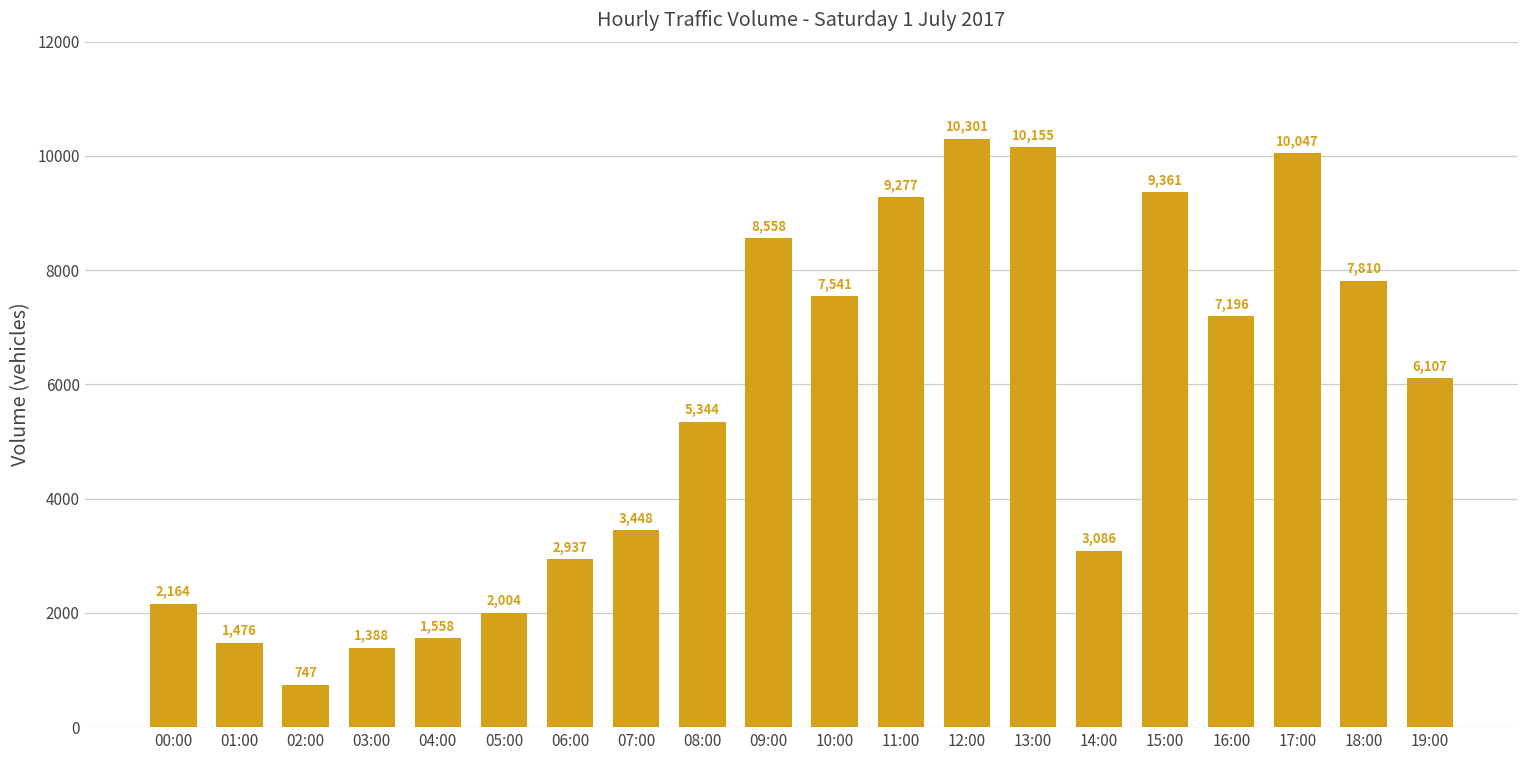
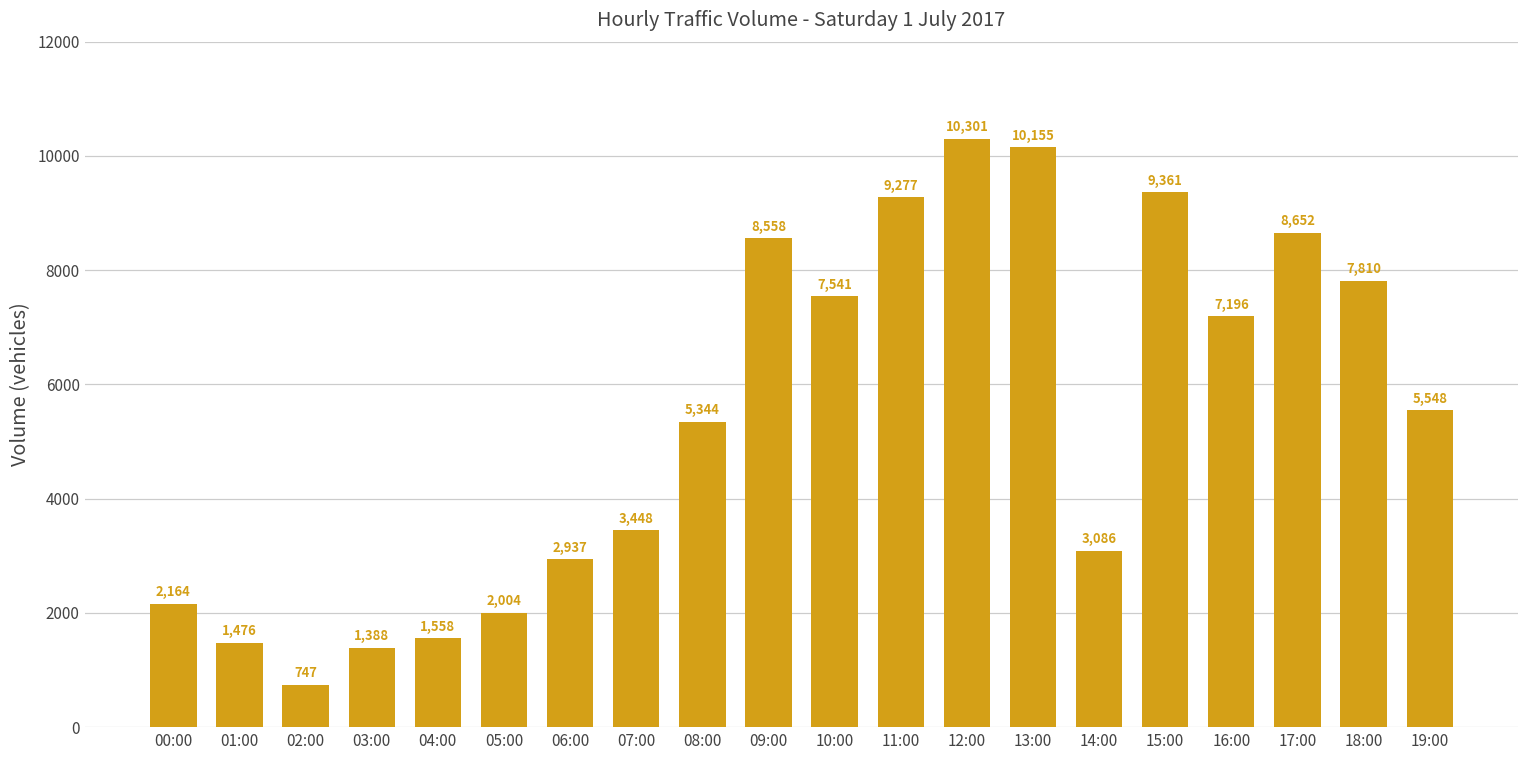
  {
    "00:00": "2,164",
    "01:00": "1,476",
    "02:00": "747",
    "03:00": "1,388",
    "04:00": "1,558",
    "05:00": "2,004",
    "06:00": "2,937",
    "07:00": "3,448",
    "08:00": "5,344",
    "09:00": "8,558",
    "10:00": "7,541",
    "11:00": "9,277",
    "12:00": "10,301",
    "13:00": "10,155",
    "14:00": "3,086",
    "15:00": "9,361",
    "16:00": "7,196",
-   "17:00": "10,047",
+   "17:00": "8,652",
    "18:00": "7,810",
-   "19:00": "6,107"
+   "19:00": "5,548"
  }
